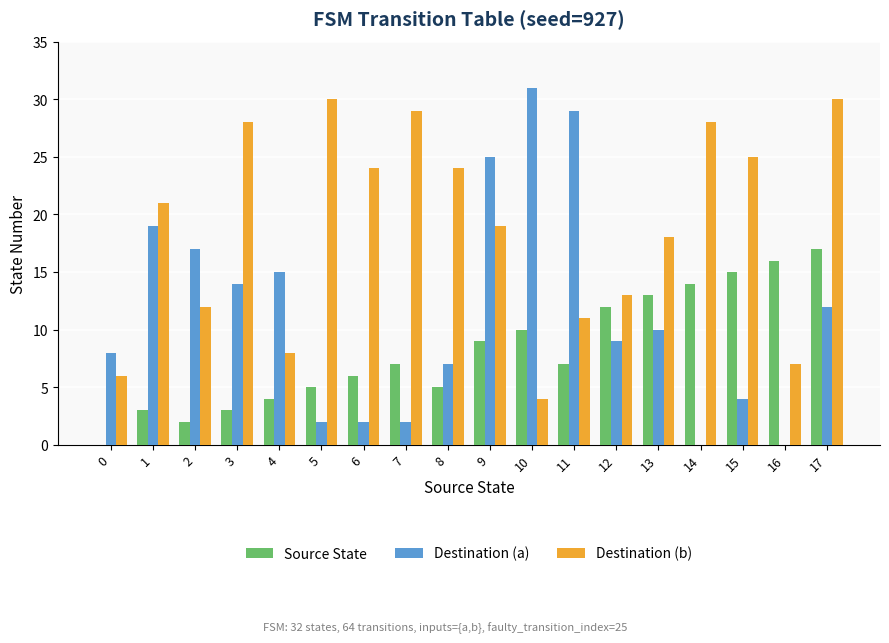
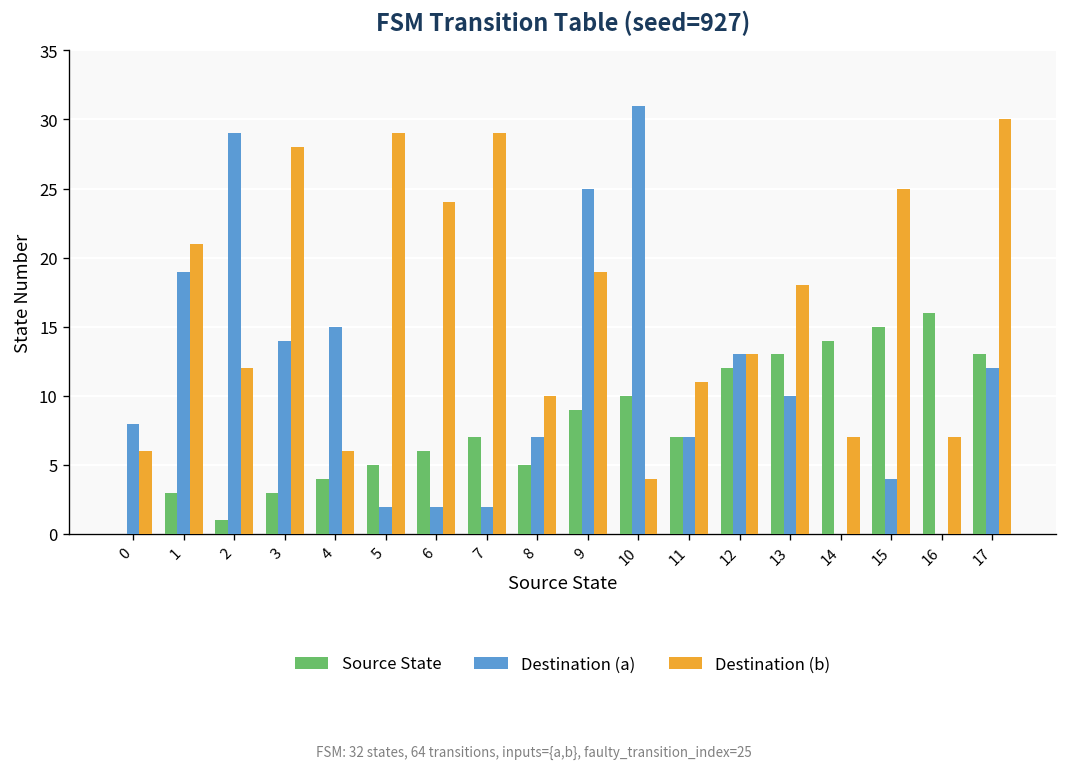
  {
    "Source State": {
      "0": 0,
      "1": 3,
-     "2": 2,
+     "2": 1,
      "3": 3,
      "4": 4,
      "5": 5,
      "6": 6,
      "7": 7,
      "8": 5,
      "9": 9,
      "10": 10,
      "11": 7,
      "12": 12,
      "13": 13,
      "14": 14,
      "15": 15,
      "16": 16,
-     "17": 17
+     "17": 13
    },
    "Destination (a)": {
      "0": 8,
      "1": 19,
-     "2": 17,
+     "2": 29,
      "3": 14,
      "4": 15,
      "5": 2,
      "6": 2,
      "7": 2,
      "8": 7,
      "9": 25,
      "10": 31,
-     "11": 29,
-     "12": 9,
+     "11": 7,
+     "12": 13,
      "13": 10,
      "14": 0,
      "15": 4,
      "16": 0,
      "17": 12
    },
    "Destination (b)": {
      "0": 6,
      "1": 21,
      "2": 12,
      "3": 28,
-     "4": 8,
-     "5": 30,
+     "4": 6,
+     "5": 29,
      "6": 24,
      "7": 29,
-     "8": 24,
+     "8": 10,
      "9": 19,
      "10": 4,
      "11": 11,
      "12": 13,
      "13": 18,
-     "14": 28,
+     "14": 7,
      "15": 25,
      "16": 7,
      "17": 30
    }
  }
